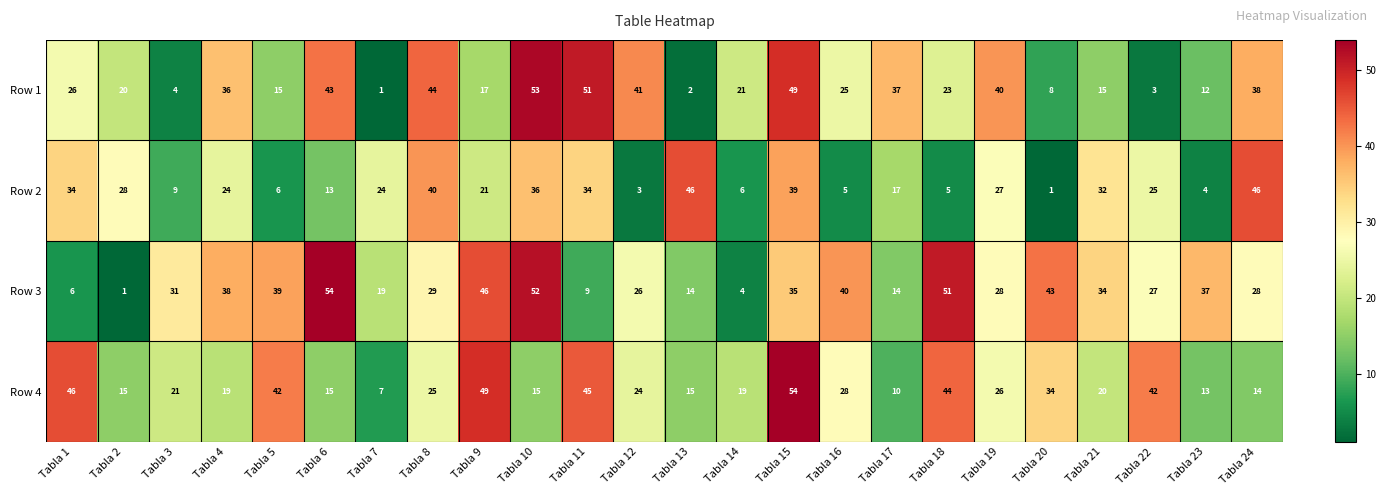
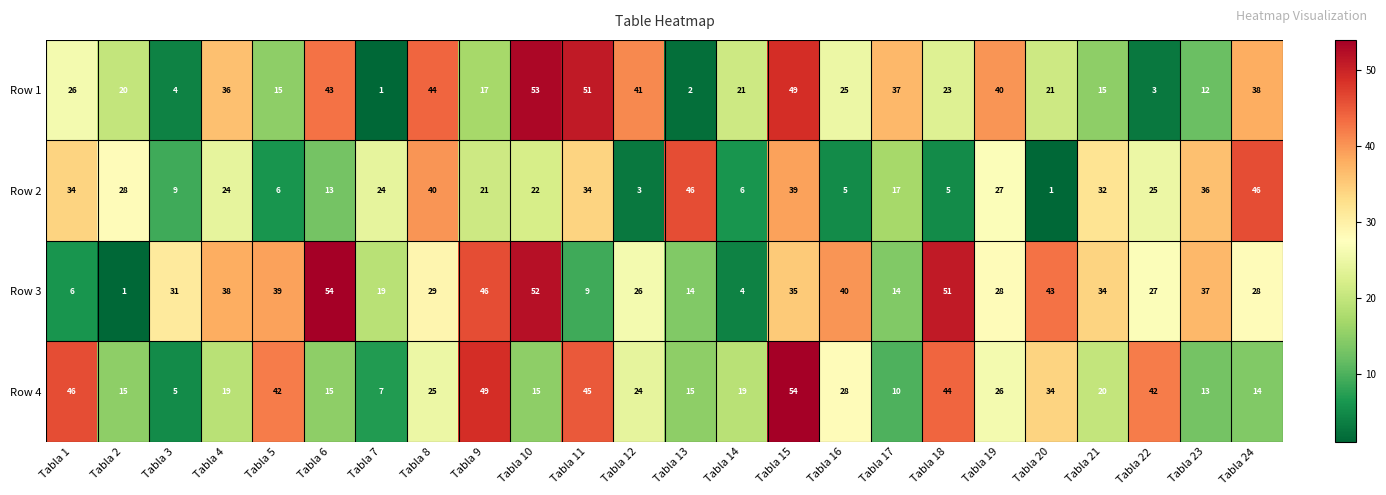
  {
    "Row 1": {
      "Tabla 1": 26,
      "Tabla 2": 20,
      "Tabla 3": 4,
      "Tabla 4": 36,
      "Tabla 5": 15,
      "Tabla 6": 43,
      "Tabla 7": 1,
      "Tabla 8": 44,
      "Tabla 9": 17,
      "Tabla 10": 53,
      "Tabla 11": 51,
      "Tabla 12": 41,
      "Tabla 13": 2,
      "Tabla 14": 21,
      "Tabla 15": 49,
      "Tabla 16": 25,
      "Tabla 17": 37,
      "Tabla 18": 23,
      "Tabla 19": 40,
-     "Tabla 20": 8,
+     "Tabla 20": 21,
      "Tabla 21": 15,
      "Tabla 22": 3,
      "Tabla 23": 12,
      "Tabla 24": 38
    },
    "Row 2": {
      "Tabla 1": 34,
      "Tabla 2": 28,
      "Tabla 3": 9,
      "Tabla 4": 24,
      "Tabla 5": 6,
      "Tabla 6": 13,
      "Tabla 7": 24,
      "Tabla 8": 40,
      "Tabla 9": 21,
-     "Tabla 10": 36,
+     "Tabla 10": 22,
      "Tabla 11": 34,
      "Tabla 12": 3,
      "Tabla 13": 46,
      "Tabla 14": 6,
      "Tabla 15": 39,
      "Tabla 16": 5,
      "Tabla 17": 17,
      "Tabla 18": 5,
      "Tabla 19": 27,
      "Tabla 20": 1,
      "Tabla 21": 32,
      "Tabla 22": 25,
-     "Tabla 23": 4,
+     "Tabla 23": 36,
      "Tabla 24": 46
    },
    "Row 3": {
      "Tabla 1": 6,
      "Tabla 2": 1,
      "Tabla 3": 31,
      "Tabla 4": 38,
      "Tabla 5": 39,
      "Tabla 6": 54,
      "Tabla 7": 19,
      "Tabla 8": 29,
      "Tabla 9": 46,
      "Tabla 10": 52,
      "Tabla 11": 9,
      "Tabla 12": 26,
      "Tabla 13": 14,
      "Tabla 14": 4,
      "Tabla 15": 35,
      "Tabla 16": 40,
      "Tabla 17": 14,
      "Tabla 18": 51,
      "Tabla 19": 28,
      "Tabla 20": 43,
      "Tabla 21": 34,
      "Tabla 22": 27,
      "Tabla 23": 37,
      "Tabla 24": 28
    },
    "Row 4": {
      "Tabla 1": 46,
      "Tabla 2": 15,
-     "Tabla 3": 21,
+     "Tabla 3": 5,
      "Tabla 4": 19,
      "Tabla 5": 42,
      "Tabla 6": 15,
      "Tabla 7": 7,
      "Tabla 8": 25,
      "Tabla 9": 49,
      "Tabla 10": 15,
      "Tabla 11": 45,
      "Tabla 12": 24,
      "Tabla 13": 15,
      "Tabla 14": 19,
      "Tabla 15": 54,
      "Tabla 16": 28,
      "Tabla 17": 10,
      "Tabla 18": 44,
      "Tabla 19": 26,
      "Tabla 20": 34,
      "Tabla 21": 20,
      "Tabla 22": 42,
      "Tabla 23": 13,
      "Tabla 24": 14
    }
  }
